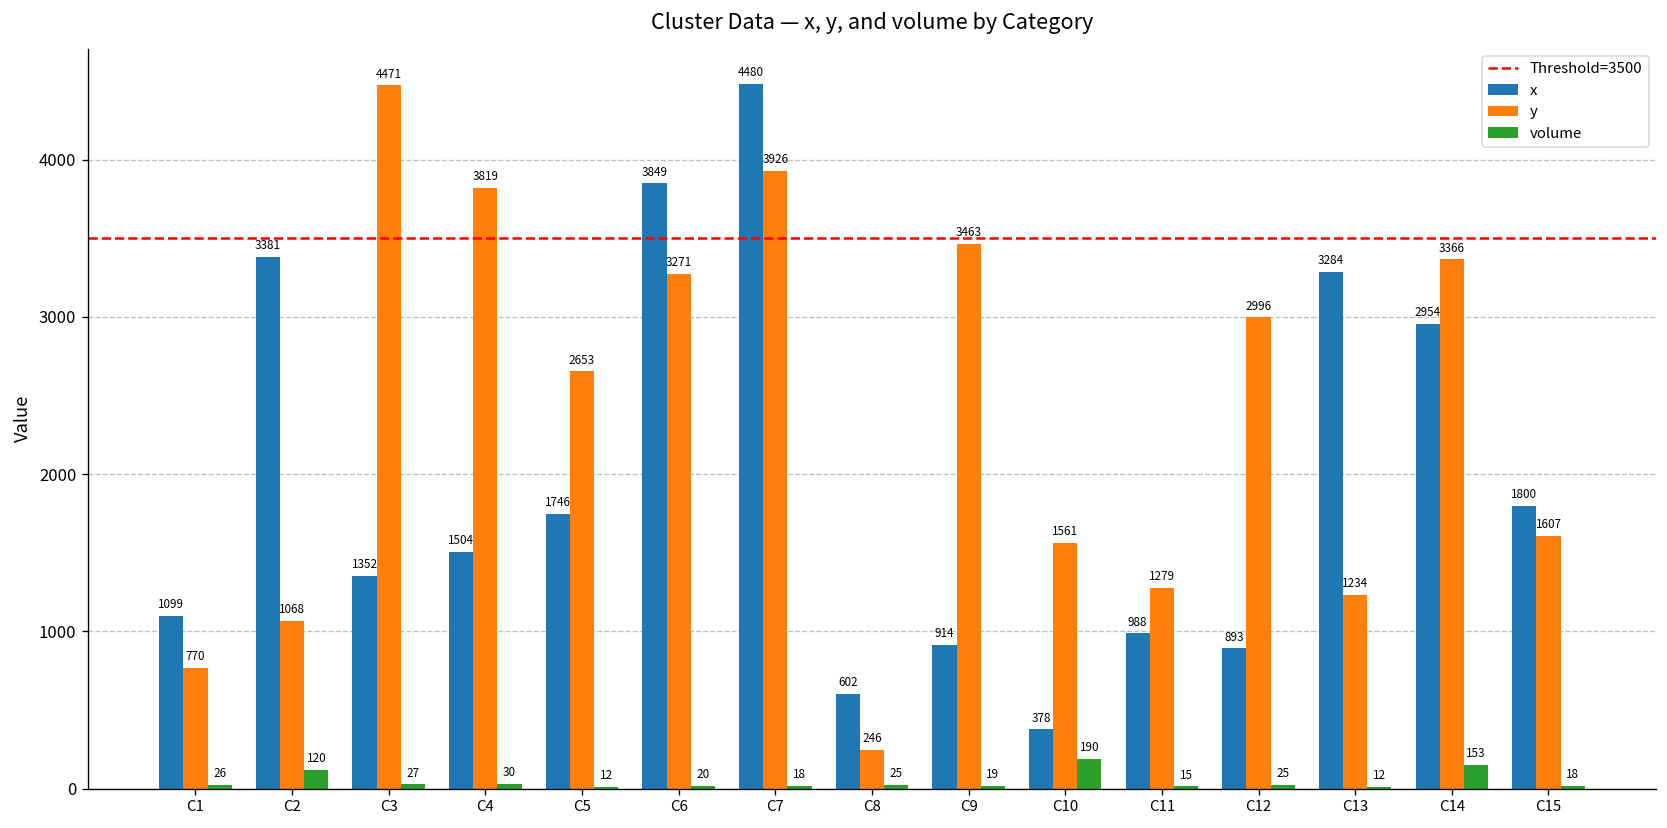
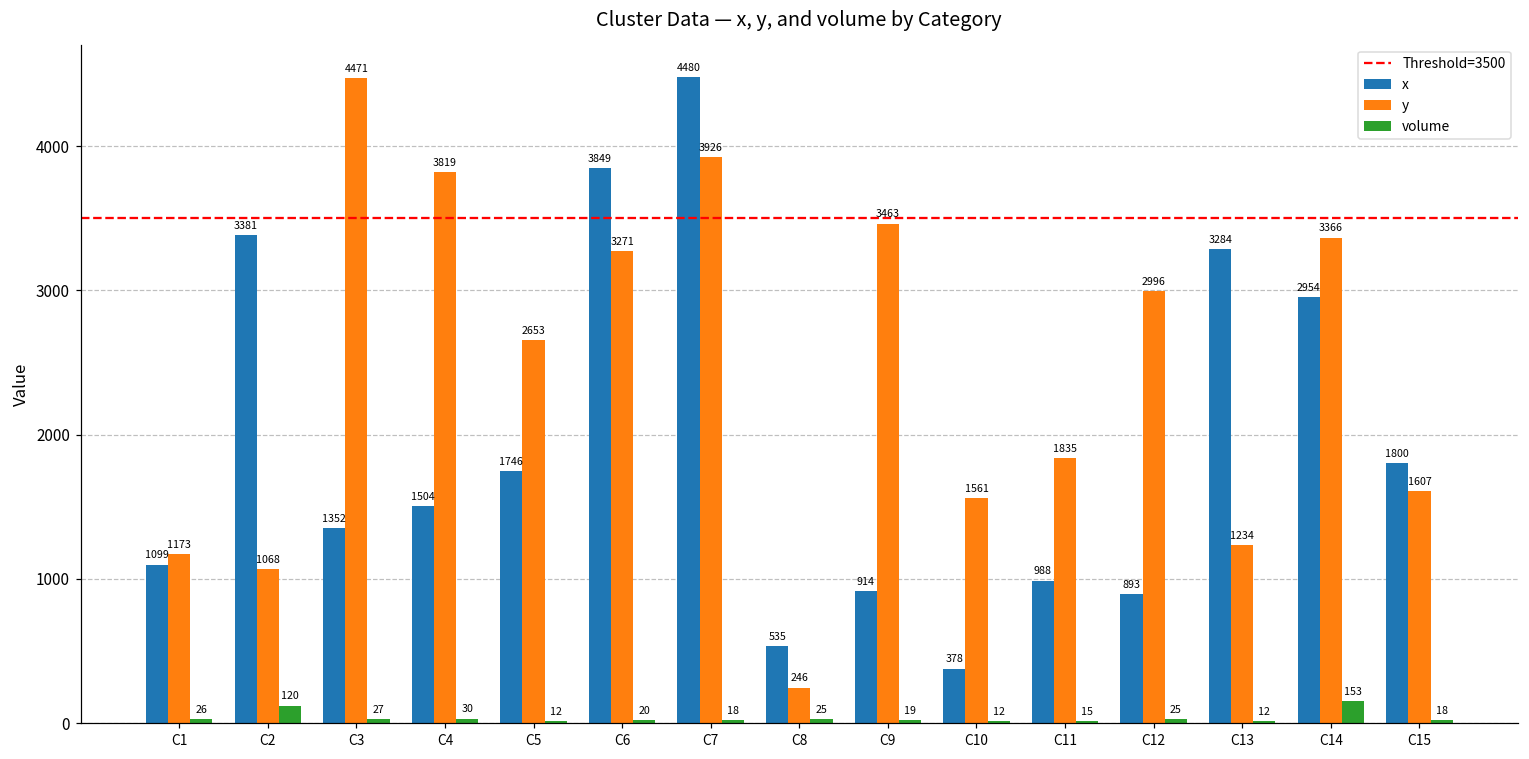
  {
    "x": {
      "C1": 1099,
      "C2": 3381,
      "C3": 1352,
      "C4": 1504,
      "C5": 1746,
      "C6": 3849,
      "C7": 4480,
-     "C8": 602,
+     "C8": 535,
      "C9": 914,
      "C10": 378,
      "C11": 988,
      "C12": 893,
      "C13": 3284,
      "C14": 2954,
      "C15": 1800
    },
    "y": {
-     "C1": 770,
+     "C1": 1173,
      "C2": 1068,
      "C3": 4471,
      "C4": 3819,
      "C5": 2653,
      "C6": 3271,
      "C7": 3926,
      "C8": 246,
      "C9": 3463,
      "C10": 1561,
-     "C11": 1279,
+     "C11": 1835,
      "C12": 2996,
      "C13": 1234,
      "C14": 3366,
      "C15": 1607
    },
    "volume": {
      "C1": 26,
      "C2": 120,
      "C3": 27,
      "C4": 30,
      "C5": 12,
      "C6": 20,
      "C7": 18,
      "C8": 25,
      "C9": 19,
-     "C10": 190,
+     "C10": 12,
      "C11": 15,
      "C12": 25,
      "C13": 12,
      "C14": 153,
      "C15": 18
    }
  }
